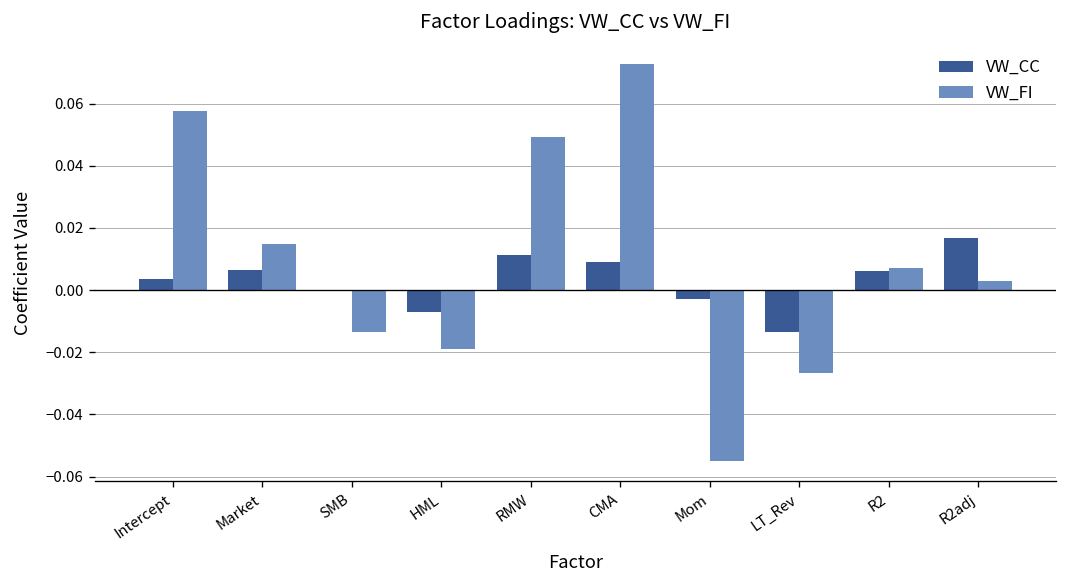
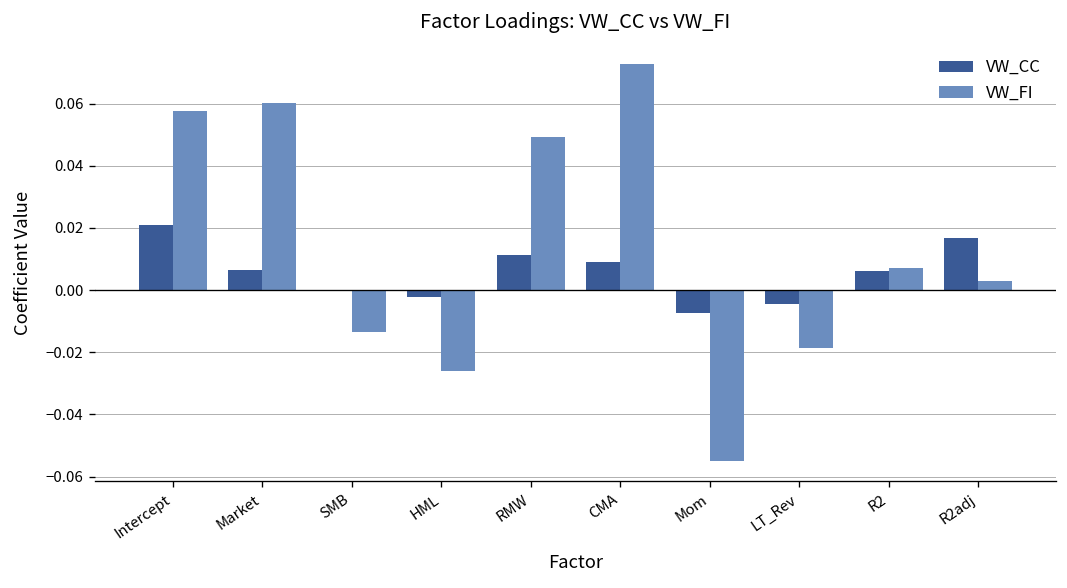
  {
    "VW_CC": {
-     "Intercept": 0.004,
+     "Intercept": 0.021,
      "Market": 0.007,
-     "HML": -0.007,
+     "HML": -0.002,
      "RMW": 0.011,
      "CMA": 0.009,
-     "Mom": -0.003,
-     "LT_Rev": -0.014,
+     "Mom": -0.007,
+     "LT_Rev": -0.005,
      "R2": 0.006,
      "R2adj": 0.017
    },
    "VW_FI": {
      "Intercept": 0.057,
-     "Market": 0.015,
+     "Market": 0.060,
      "SMB": -0.013,
-     "HML": -0.019,
+     "HML": -0.026,
      "RMW": 0.049,
      "CMA": 0.073,
      "Mom": -0.055,
-     "LT_Rev": -0.027,
+     "LT_Rev": -0.019,
      "R2": 0.007,
      "R2adj": 0.003
    }
  }
